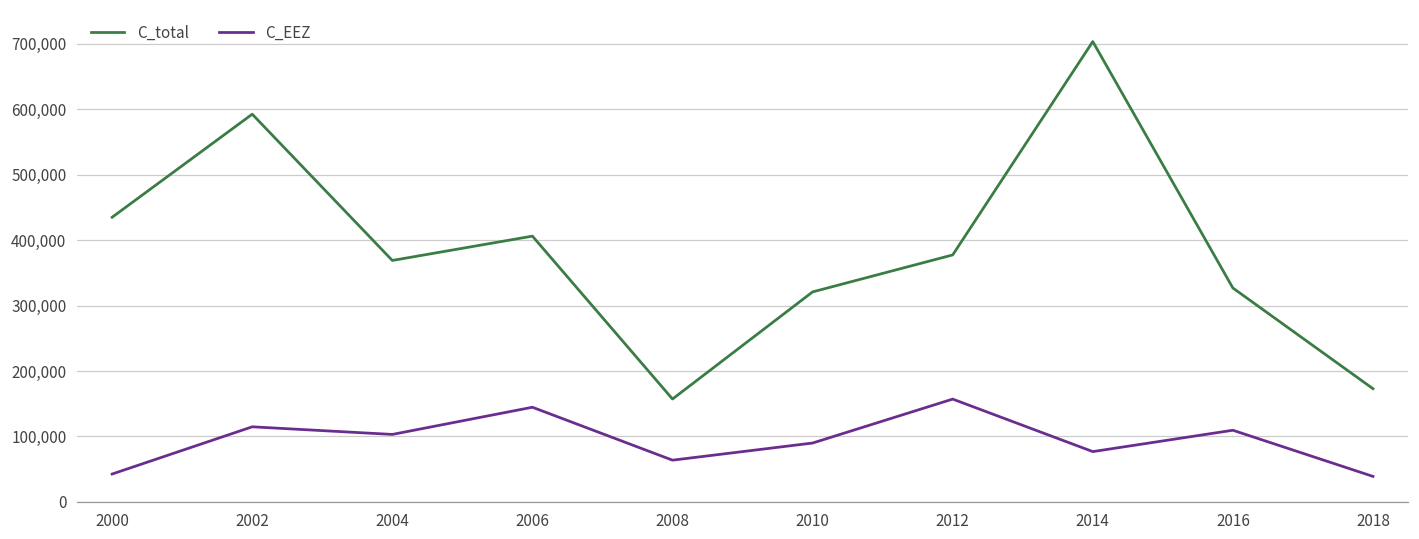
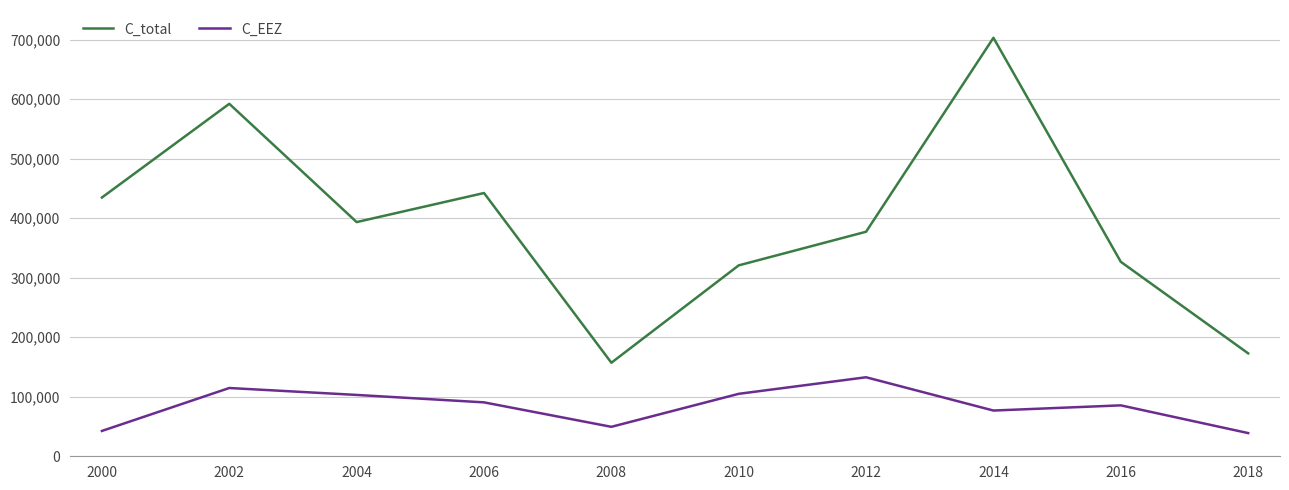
  {
    "C_total": {
      "2000": "430,000",
      "2002": "590,000",
-     "2004": "370,000",
-     "2006": "410,000",
+     "2004": "390,000",
+     "2006": "440,000",
      "2008": "160,000",
      "2010": "320,000",
      "2012": "380,000",
      "2014": "700,000",
      "2016": "330,000",
      "2018": "170,000"
    },
    "C_EEZ": {
      "2000": "40,000",
      "2002": "110,000",
      "2004": "100,000",
-     "2006": "140,000",
-     "2008": "60,000",
-     "2010": "90,000",
-     "2012": "160,000",
+     "2006": "90,000",
+     "2008": "50,000",
+     "2010": "100,000",
+     "2012": "130,000",
      "2014": "80,000",
-     "2016": "110,000",
+     "2016": "90,000",
      "2018": "40,000"
    }
  }
